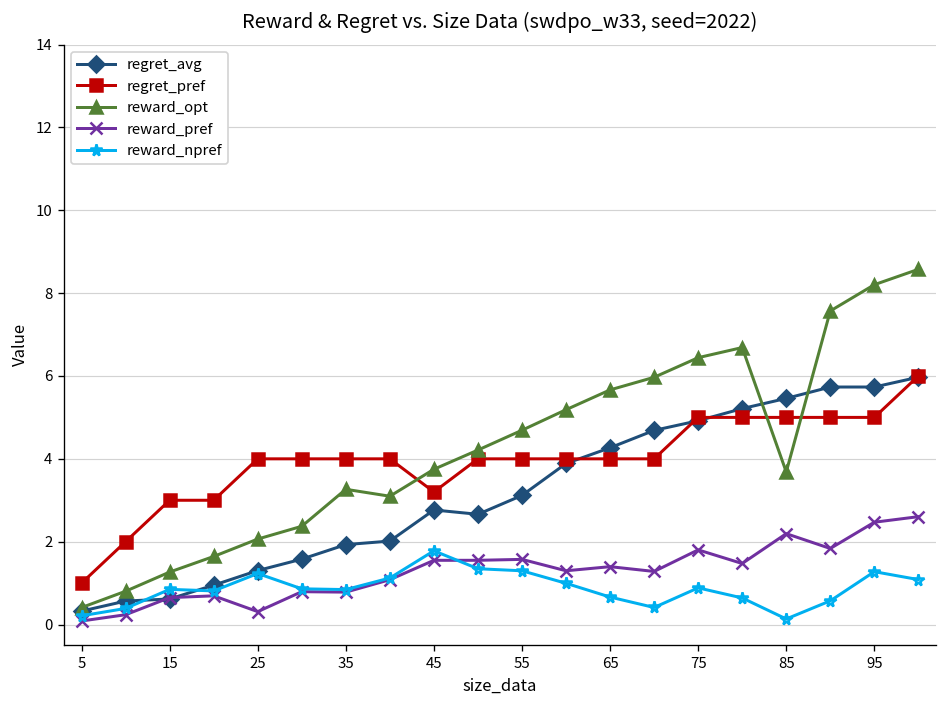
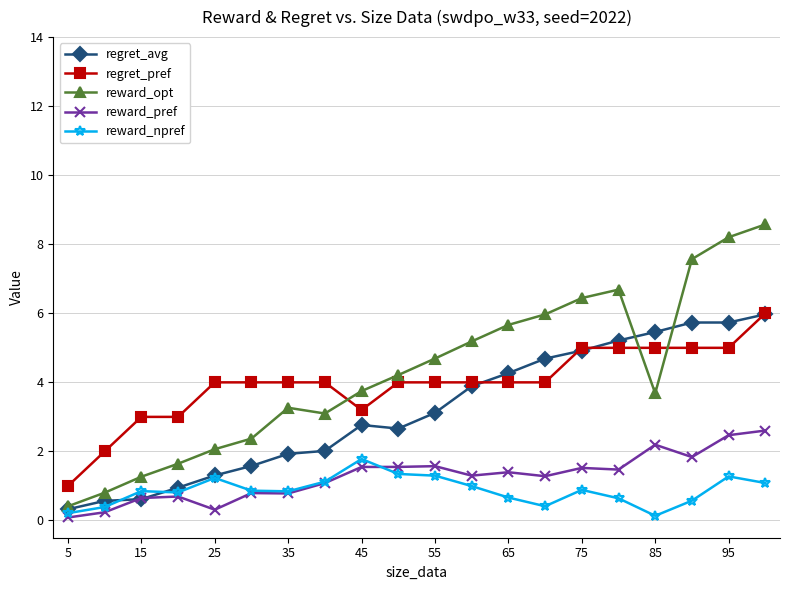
  {
    "regret_avg": {
      "5": 0.3,
      "35": 1.9,
      "45": 2.8,
      "55": 3.1,
      "65": 4.3,
      "75": 4.9,
      "85": 5.5,
      "95": 5.7
    },
    "regret_pref": {
      "5": 1.0,
      "15": 3.0,
      "25": 4.0,
      "35": 4.0,
      "45": 3.2,
      "55": 4.0,
      "65": 4.0,
      "75": 5.0,
      "85": 5.0,
      "95": 5.0
    },
    "reward_opt": {
      "5": 0.4,
      "15": 1.3,
      "25": 2.1,
      "35": 3.3,
      "45": 3.7,
      "55": 4.7,
      "65": 5.7,
      "75": 6.4,
      "85": 3.7,
      "95": 8.2
    },
    "reward_pref": {
      "5": 0.1,
      "25": 0.3,
      "45": 1.6,
      "55": 1.6,
      "65": 1.4,
-     "75": 1.8,
+     "75": 1.5,
      "85": 2.2,
      "95": 2.5
    },
    "reward_npref": {
      "5": 0.2,
      "15": 0.8,
      "45": 1.8,
      "55": 1.3,
      "65": 0.7,
      "75": 0.9,
      "85": 0.1,
      "95": 1.3
    }
  }
